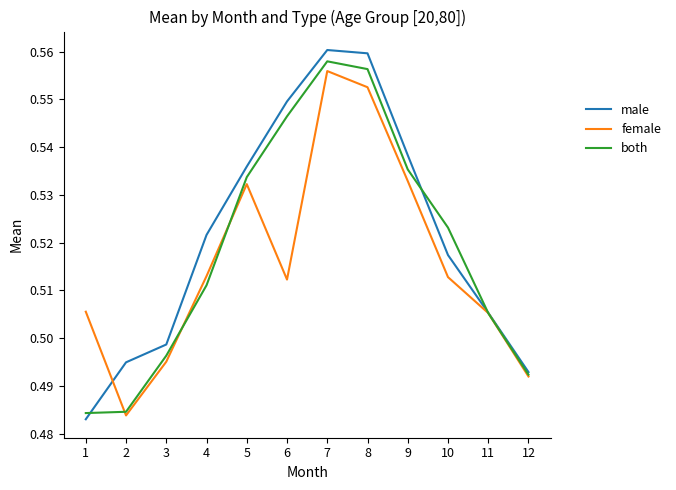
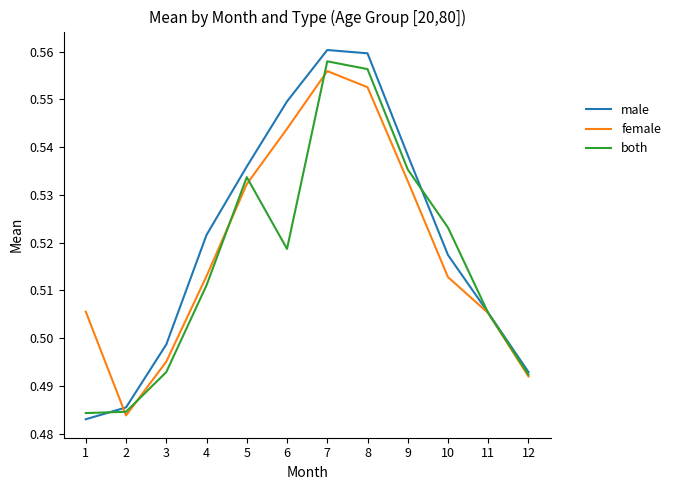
  {
    "male": {
      "1": 0.483,
-     "2": 0.495,
+     "2": 0.485,
      "3": 0.499,
      "4": 0.522,
      "5": 0.536,
      "6": 0.550,
      "7": 0.560,
      "8": 0.560,
      "9": 0.538,
      "10": 0.517,
      "12": 0.493
    },
    "female": {
      "1": 0.506,
      "2": 0.484,
      "3": 0.495,
      "4": 0.513,
      "5": 0.532,
-     "6": 0.512,
+     "6": 0.544,
      "7": 0.556,
      "8": 0.553,
      "9": 0.533,
      "10": 0.513
    },
    "both": {
      "1": 0.484,
      "2": 0.485,
-     "3": 0.496,
+     "3": 0.493,
      "4": 0.511,
      "5": 0.534,
-     "6": 0.546,
+     "6": 0.519,
      "7": 0.558,
      "8": 0.556,
      "9": 0.535,
      "10": 0.523
    }
  }
